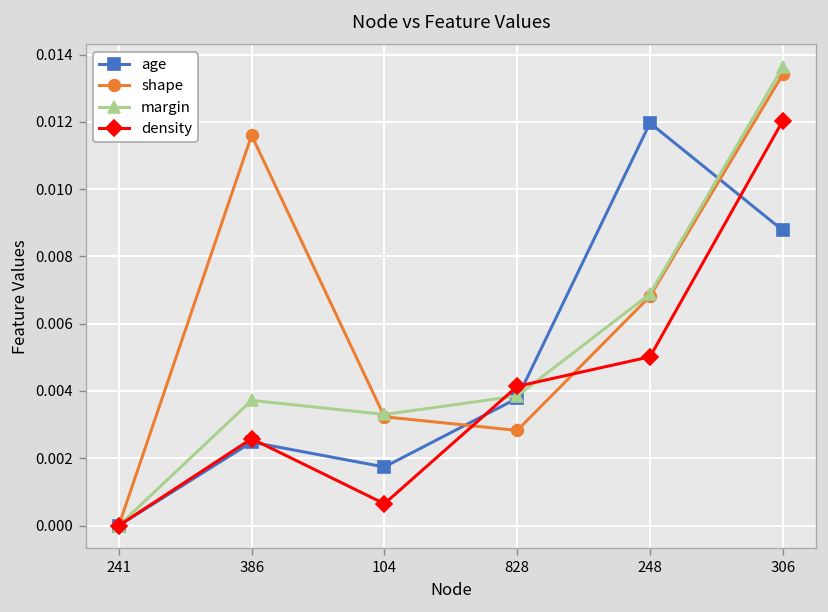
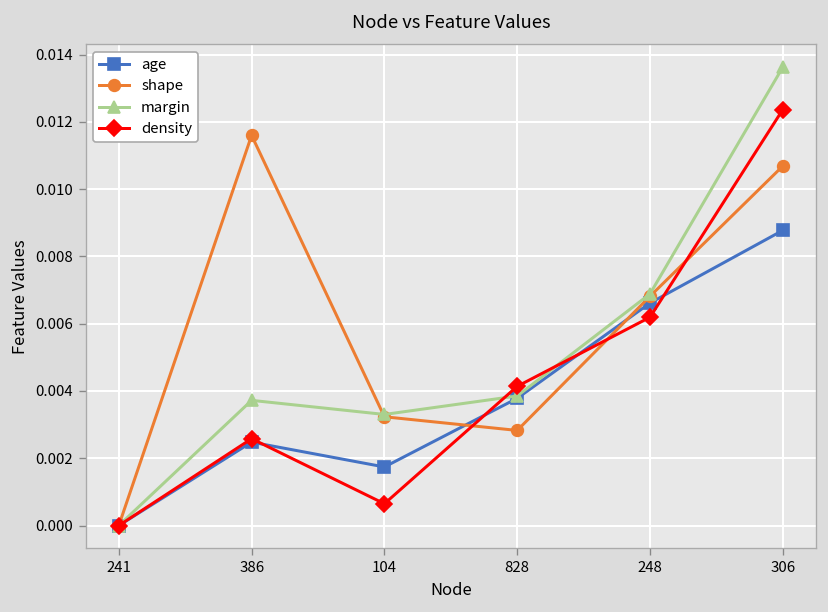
  {
    "age": {
      "386": 0.0025,
      "104": 0.0017,
-     "248": 0.0120,
+     "248": 0.0066,
      "306": 0.0088
    },
    "shape": {
      "386": 0.0116,
      "828": 0.0028,
-     "306": 0.0134
+     "306": 0.0107
    },
    "margin": {
      "386": 0.0037,
      "306": 0.0136
    },
    "density": {
      "386": 0.0026,
      "104": 0.0006,
      "828": 0.0041,
-     "248": 0.0050,
-     "306": 0.0120
+     "248": 0.0062,
+     "306": 0.0124
    }
  }
